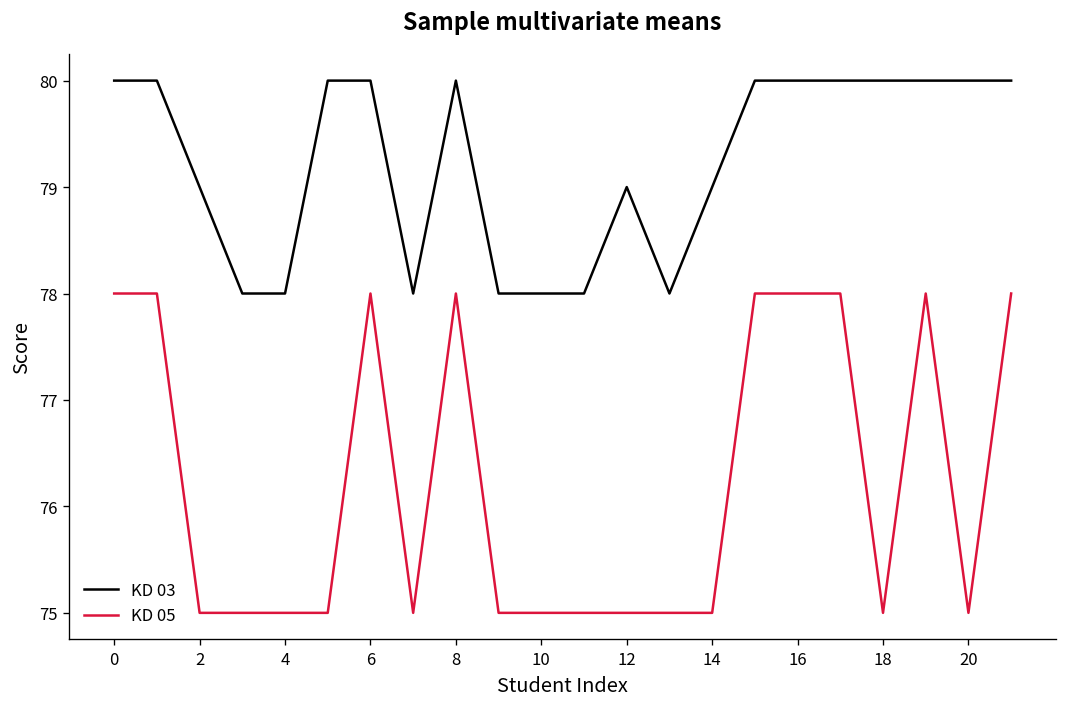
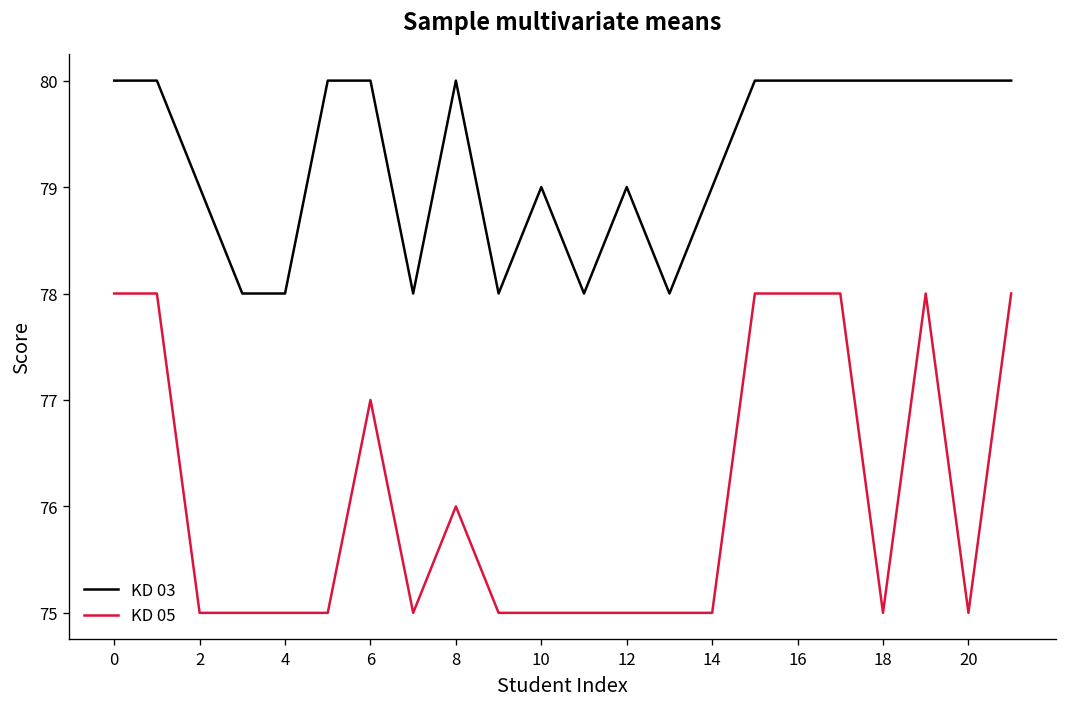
  {
    "KD 03": {
      "0": 80,
      "2": 79,
      "4": 78,
      "6": 80,
      "8": 80,
-     "10": 78,
+     "10": 79,
      "12": 79,
      "14": 79,
      "16": 80,
      "18": 80,
      "20": 80
    },
    "KD 05": {
      "0": 78,
      "2": 75,
      "4": 75,
-     "6": 78,
-     "8": 78,
+     "6": 77,
+     "8": 76,
      "10": 75,
      "12": 75,
      "14": 75,
      "16": 78,
      "18": 75,
      "20": 75
    }
  }
